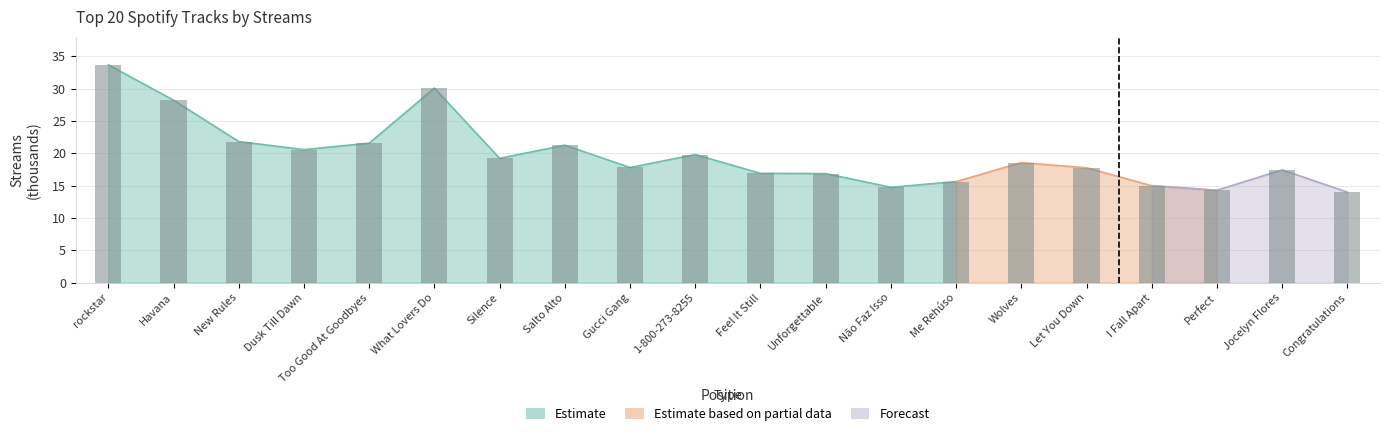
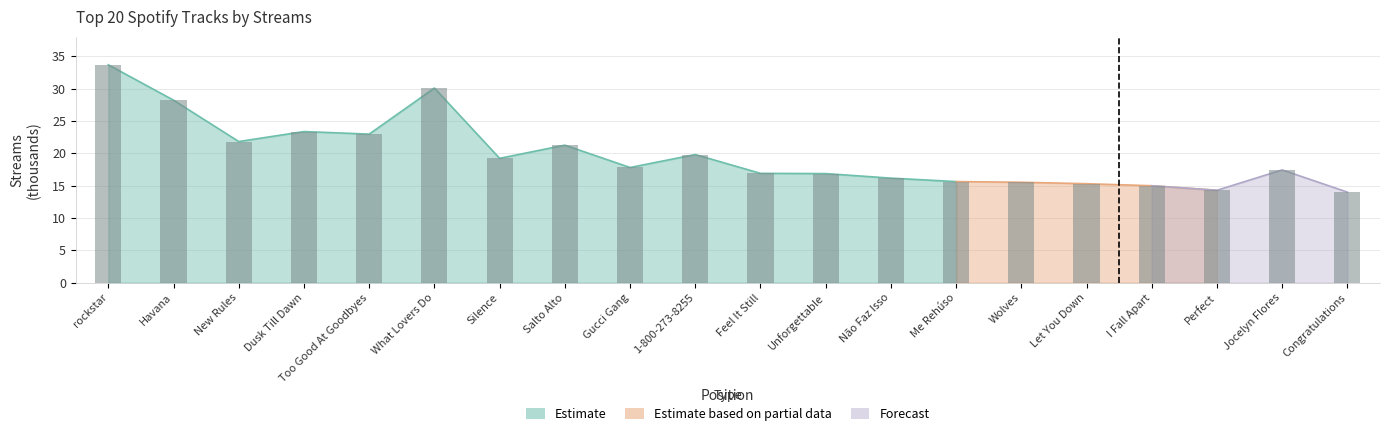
  {
    "Estimate": {
      "rockstar": 34,
      "Havana": 28,
      "New Rules": 22,
-     "Dusk Till Dawn": 21,
-     "Too Good At Goodbyes": 22,
+     "Dusk Till Dawn": 23,
+     "Too Good At Goodbyes": 23,
      "What Lovers Do": 30,
      "Silence": 19,
      "Salto Alto": 21,
      "Gucci Gang": 18,
      "1-800-273-8255": 20,
      "Feel It Still": 17,
      "Unforgettable": 17,
-     "Não Faz Isso": 15
+     "Não Faz Isso": 16
    },
    "Estimate based on partial data": {
-     "Wolves": 19,
-     "Let You Down": 18
+     "Wolves": 16,
+     "Let You Down": 15
    },
    "Forecast": {
      "Jocelyn Flores": 17,
      "Congratulations": 14
    }
  }
